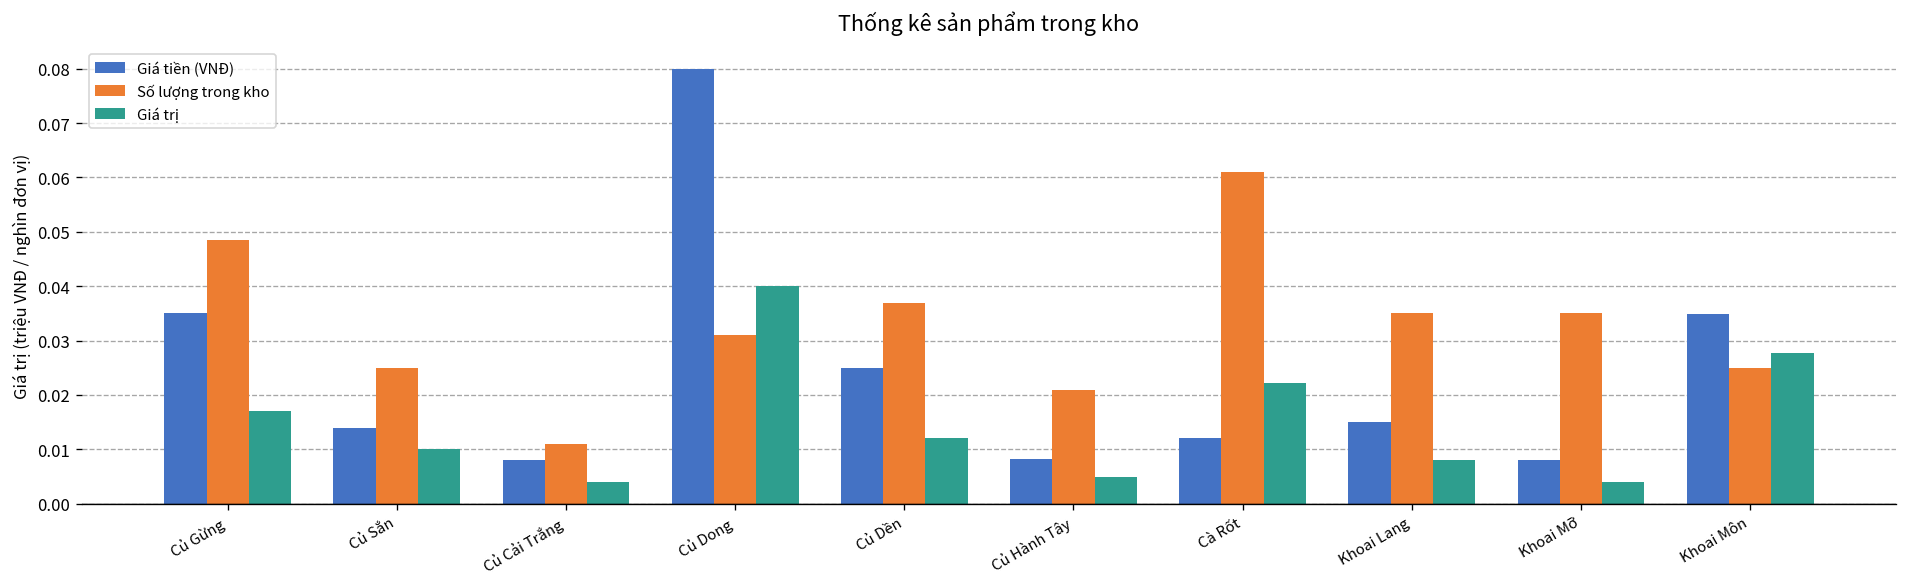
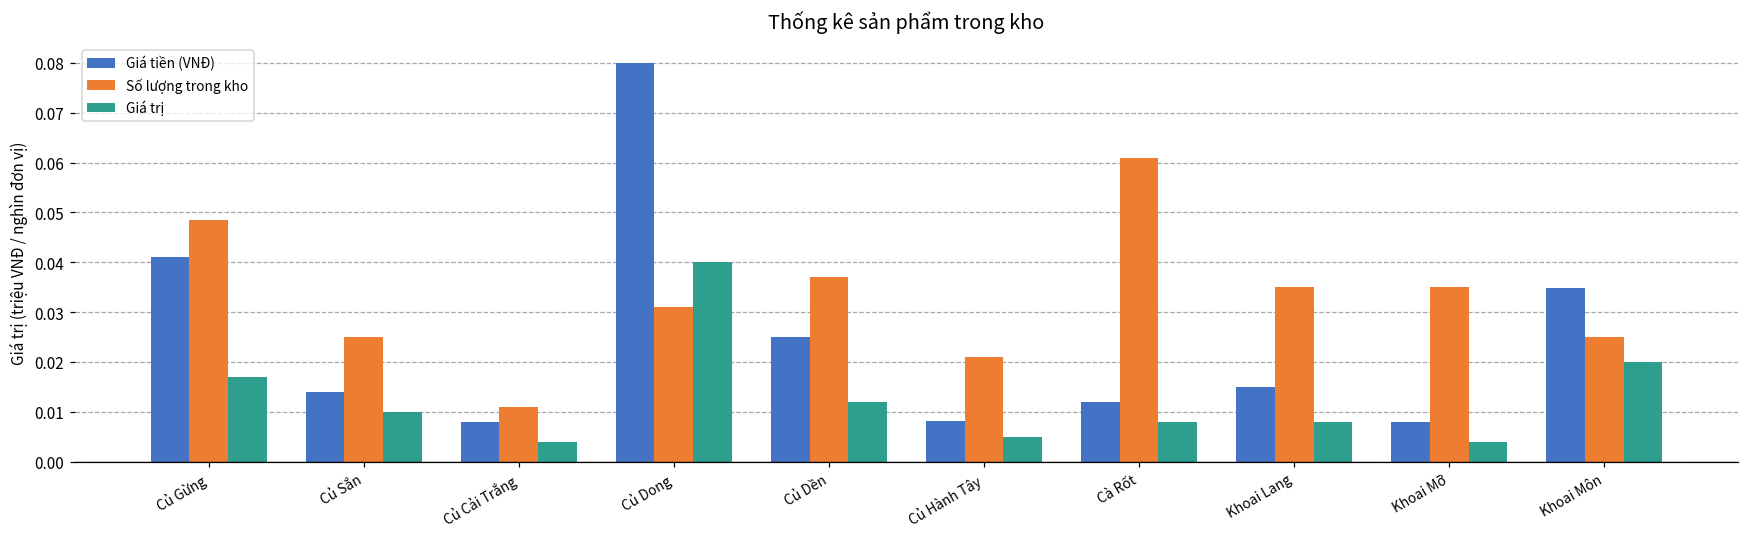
  {
    "Giá tiền (VNĐ)": {
-     "Củ Gừng": 0.035,
+     "Củ Gừng": 0.041,
      "Củ Sắn": 0.014,
      "Củ Cải Trắng": 0.008,
      "Củ Dong": 0.080,
      "Củ Dền": 0.025,
      "Củ Hành Tây": 0.008,
      "Cà Rốt": 0.012,
      "Khoai Lang": 0.015,
      "Khoai Mỡ": 0.008,
      "Khoai Môn": 0.035
    },
    "Số lượng trong kho": {
      "Củ Gừng": 0.049,
      "Củ Sắn": 0.025,
      "Củ Cải Trắng": 0.011,
      "Củ Dong": 0.031,
      "Củ Dền": 0.037,
      "Củ Hành Tây": 0.021,
      "Cà Rốt": 0.061,
      "Khoai Lang": 0.035,
      "Khoai Mỡ": 0.035,
      "Khoai Môn": 0.025
    },
    "Giá trị": {
      "Củ Gừng": 0.017,
      "Củ Sắn": 0.010,
      "Củ Cải Trắng": 0.004,
      "Củ Dong": 0.040,
      "Củ Dền": 0.012,
      "Củ Hành Tây": 0.005,
-     "Cà Rốt": 0.022,
+     "Cà Rốt": 0.008,
      "Khoai Lang": 0.008,
      "Khoai Mỡ": 0.004,
-     "Khoai Môn": 0.028
+     "Khoai Môn": 0.020
    }
  }
